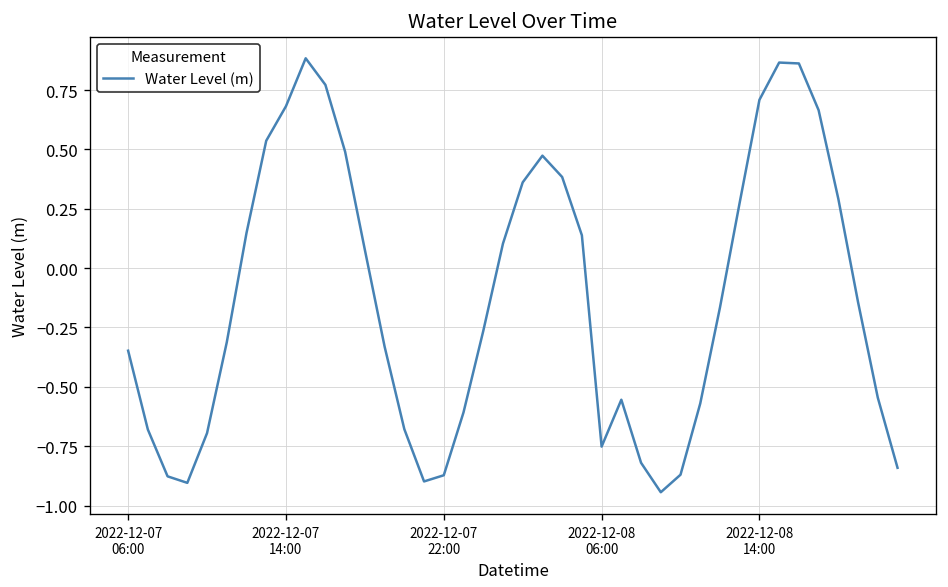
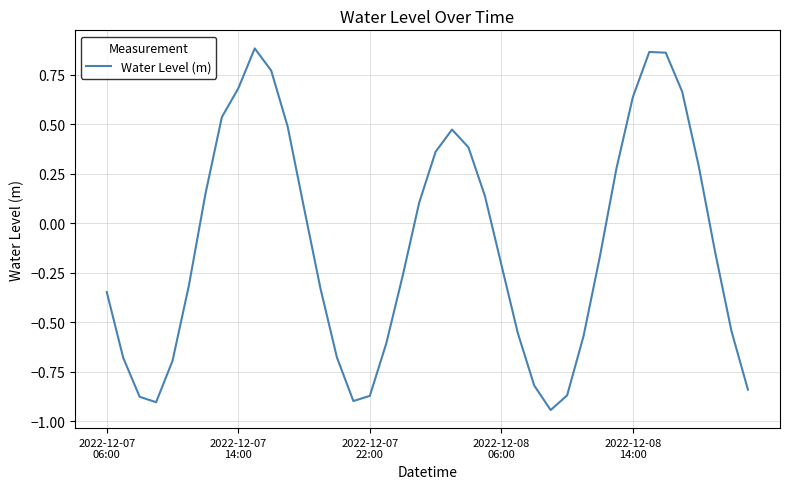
  {
    "2022-12-07 06:00": -0.35,
    "2022-12-07 14:00": 0.68,
    "2022-12-07 22:00": -0.87,
-   "2022-12-08 06:00": -0.75,
-   "2022-12-08 14:00": 0.71
+   "2022-12-08 06:00": -0.21,
+   "2022-12-08 14:00": 0.64
  }
